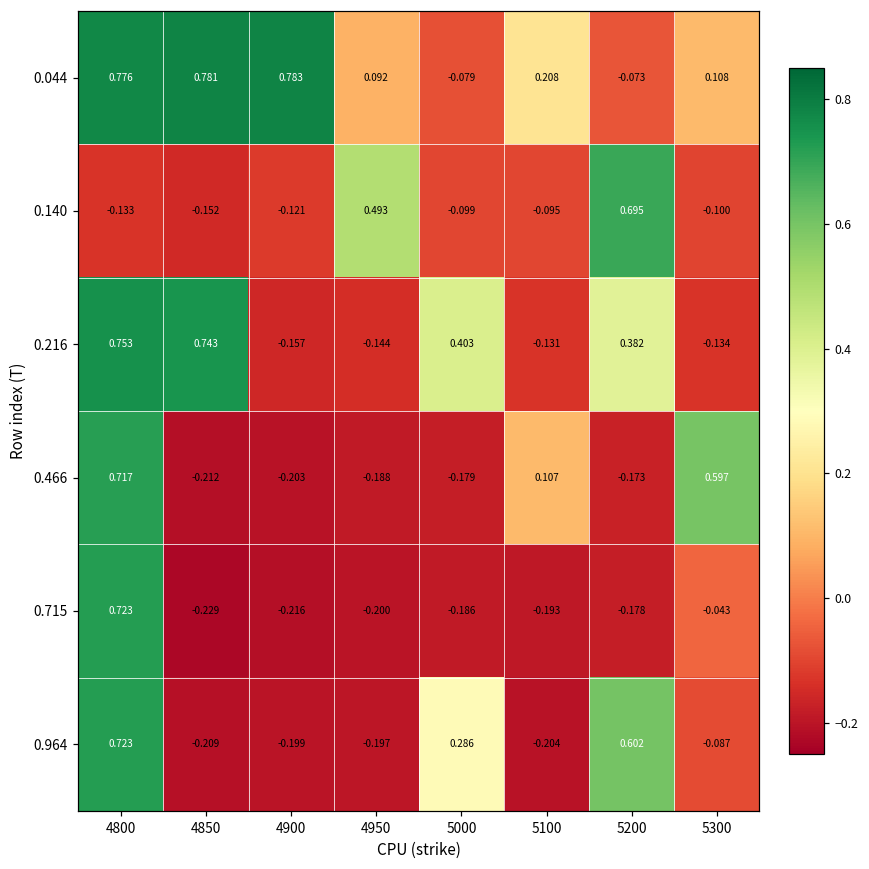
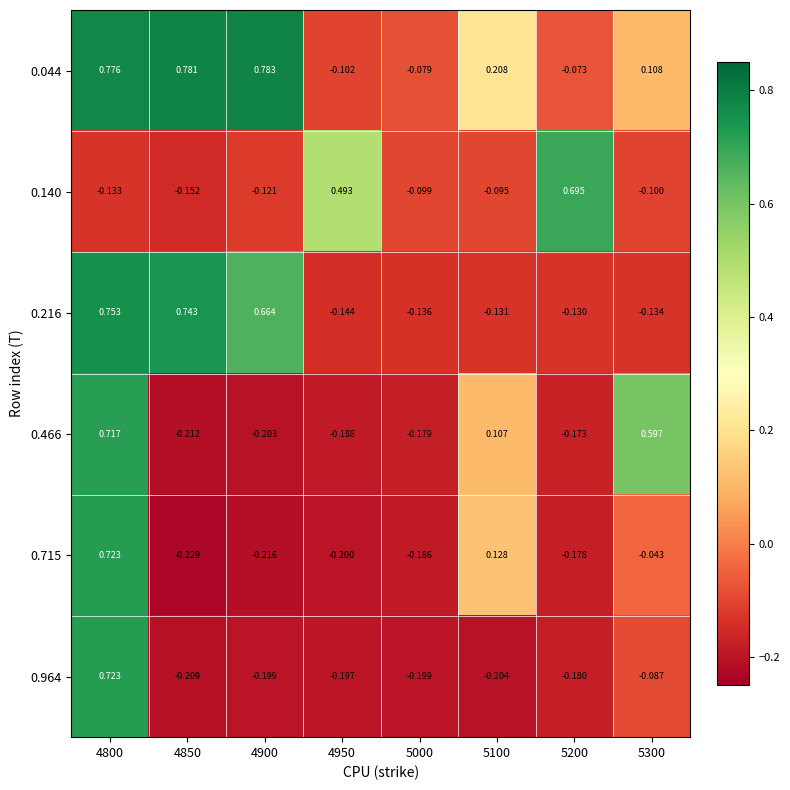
  {
    "0.044": {
      "4800": 0.776,
      "4850": 0.781,
      "4900": 0.783,
-     "4950": 0.092,
+     "4950": -0.102,
      "5000": -0.079,
      "5100": 0.208,
      "5200": -0.073,
      "5300": 0.108
    },
    "0.140": {
      "4800": -0.133,
      "4850": -0.152,
      "4900": -0.121,
      "4950": 0.493,
      "5000": -0.099,
      "5100": -0.095,
      "5200": 0.695,
      "5300": -0.100
    },
    "0.216": {
      "4800": 0.753,
      "4850": 0.743,
-     "4900": -0.157,
+     "4900": 0.664,
      "4950": -0.144,
-     "5000": 0.403,
+     "5000": -0.136,
      "5100": -0.131,
-     "5200": 0.382,
+     "5200": -0.130,
      "5300": -0.134
    },
    "0.466": {
      "4800": 0.717,
      "4850": -0.212,
      "4900": -0.203,
      "4950": -0.188,
      "5000": -0.179,
      "5100": 0.107,
      "5200": -0.173,
      "5300": 0.597
    },
    "0.715": {
      "4800": 0.723,
      "4850": -0.229,
      "4900": -0.216,
      "4950": -0.200,
      "5000": -0.186,
-     "5100": -0.193,
+     "5100": 0.128,
      "5200": -0.178,
      "5300": -0.043
    },
    "0.964": {
      "4800": 0.723,
      "4850": -0.209,
      "4900": -0.199,
      "4950": -0.197,
-     "5000": 0.286,
+     "5000": -0.199,
      "5100": -0.204,
-     "5200": 0.602,
+     "5200": -0.180,
      "5300": -0.087
    }
  }
